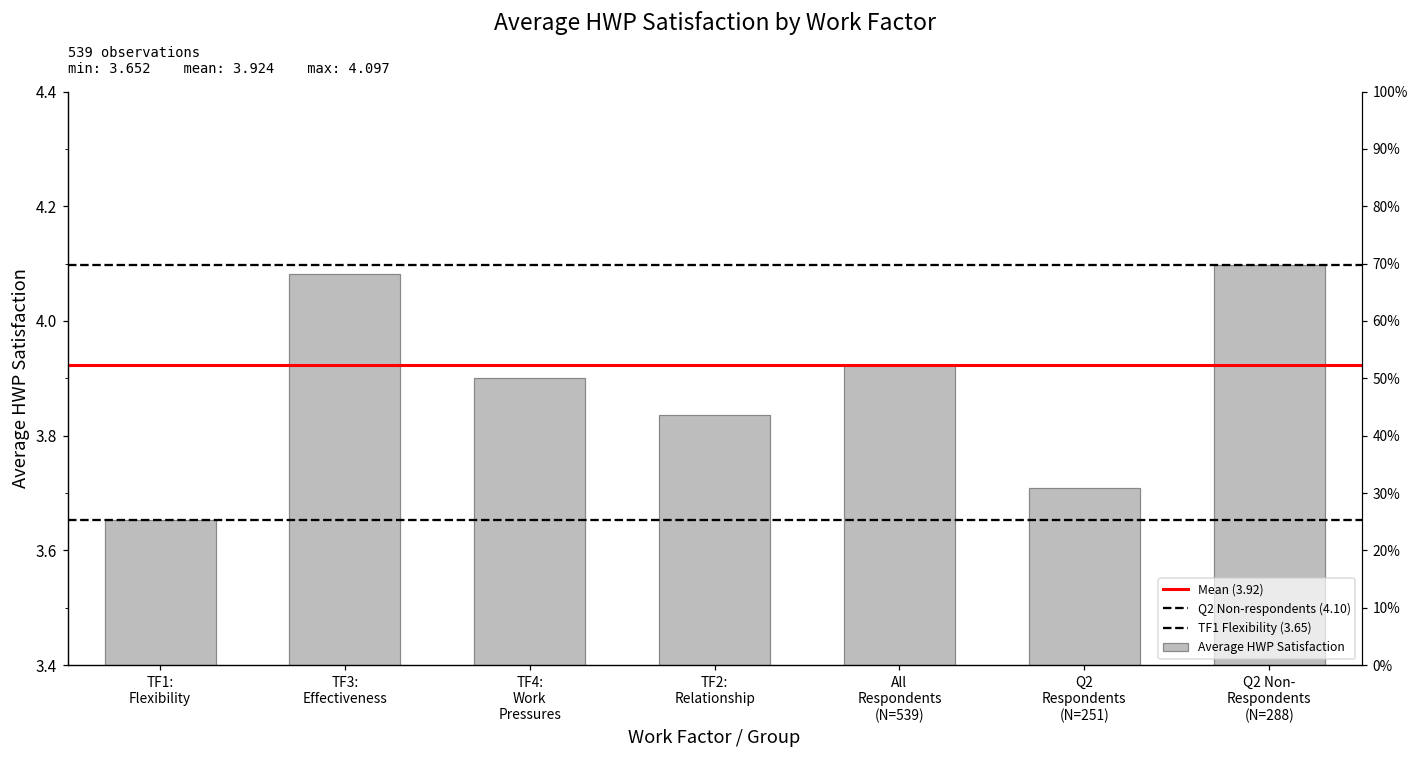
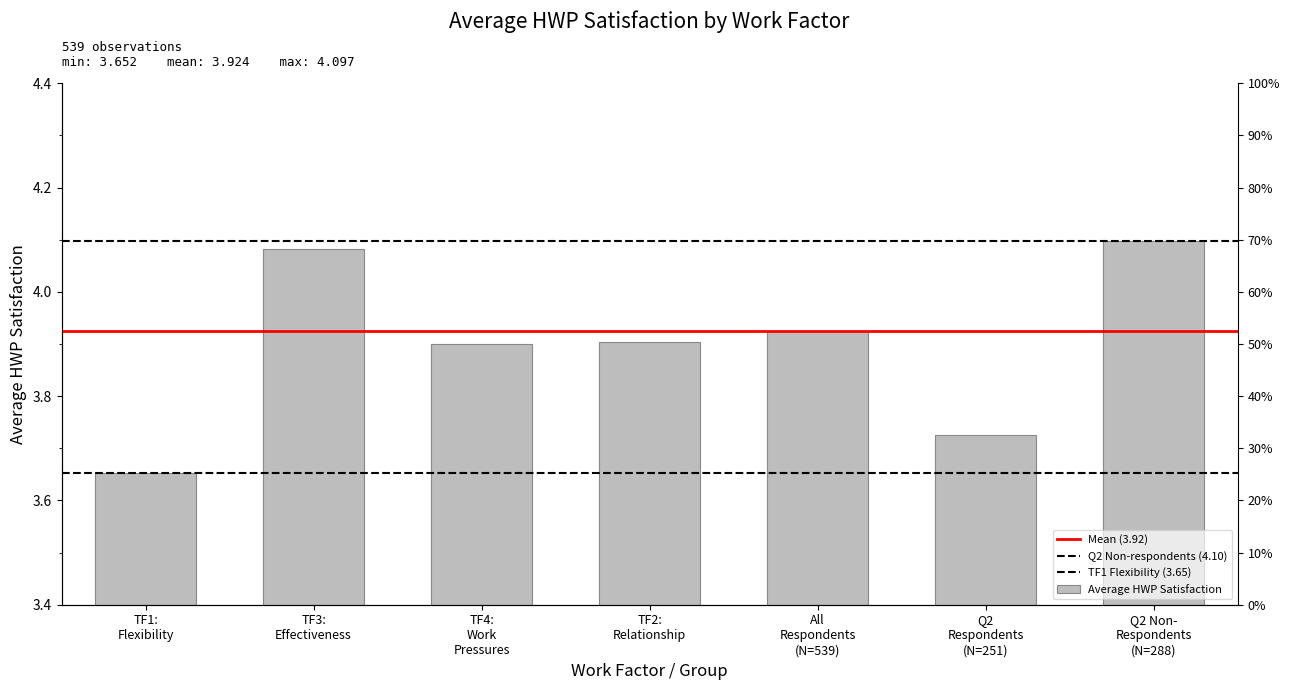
  {
    "TF1: Flexibility": 3.65,
    "TF3: Effectiveness": 4.08,
    "TF4: Work Pressures": 3.90,
-   "TF2: Relationship": 3.84,
+   "TF2: Relationship": 3.90,
    "All Respondents (N=539)": 3.92,
-   "Q2 Respondents (N=251)": 3.71,
+   "Q2 Respondents (N=251)": 3.73,
    "Q2 Non- Respondents (N=288)": 4.10
  }
